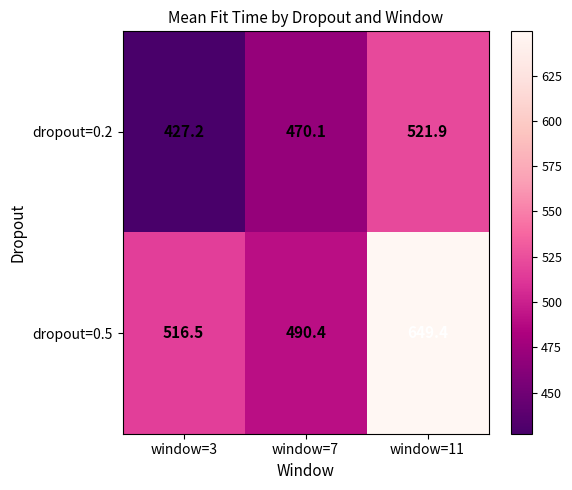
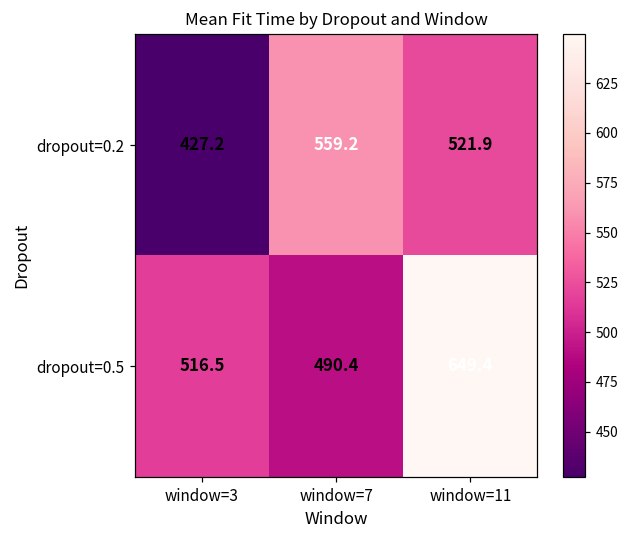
  {
    "dropout=0.2": {
      "window=3": 427.2,
-     "window=7": 470.1,
+     "window=7": 559.2,
      "window=11": 521.9
    },
    "dropout=0.5": {
      "window=3": 516.5,
      "window=7": 490.4
    }
  }
